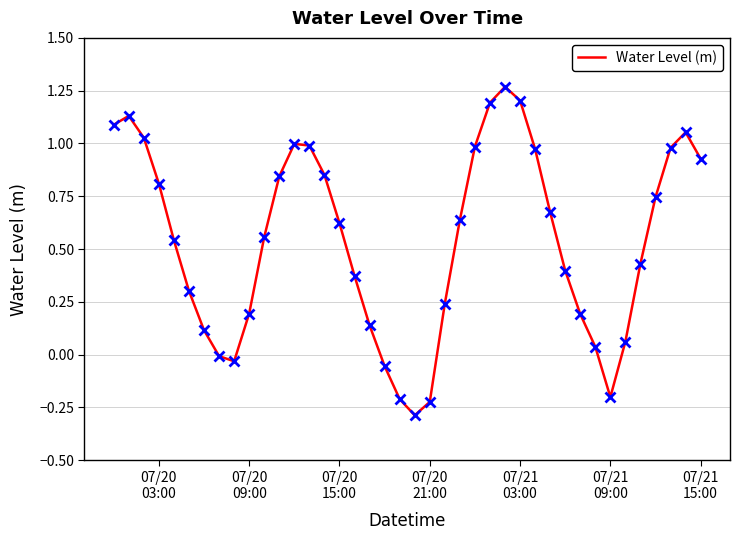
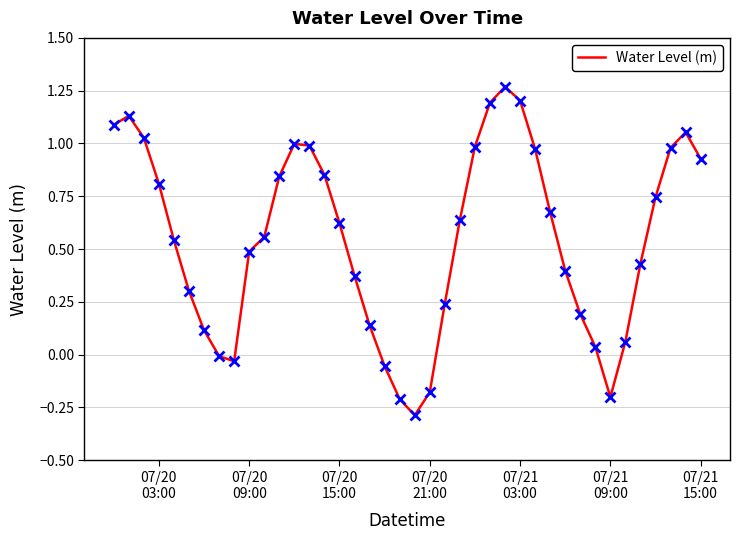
  {
    "07/20 03:00": 0.81,
-   "07/20 09:00": 0.19,
+   "07/20 09:00": 0.49,
    "07/20 15:00": 0.62,
-   "07/20 21:00": -0.22,
+   "07/20 21:00": -0.18,
    "07/21 03:00": 1.20,
    "07/21 09:00": -0.20,
    "07/21 15:00": 0.93
  }
